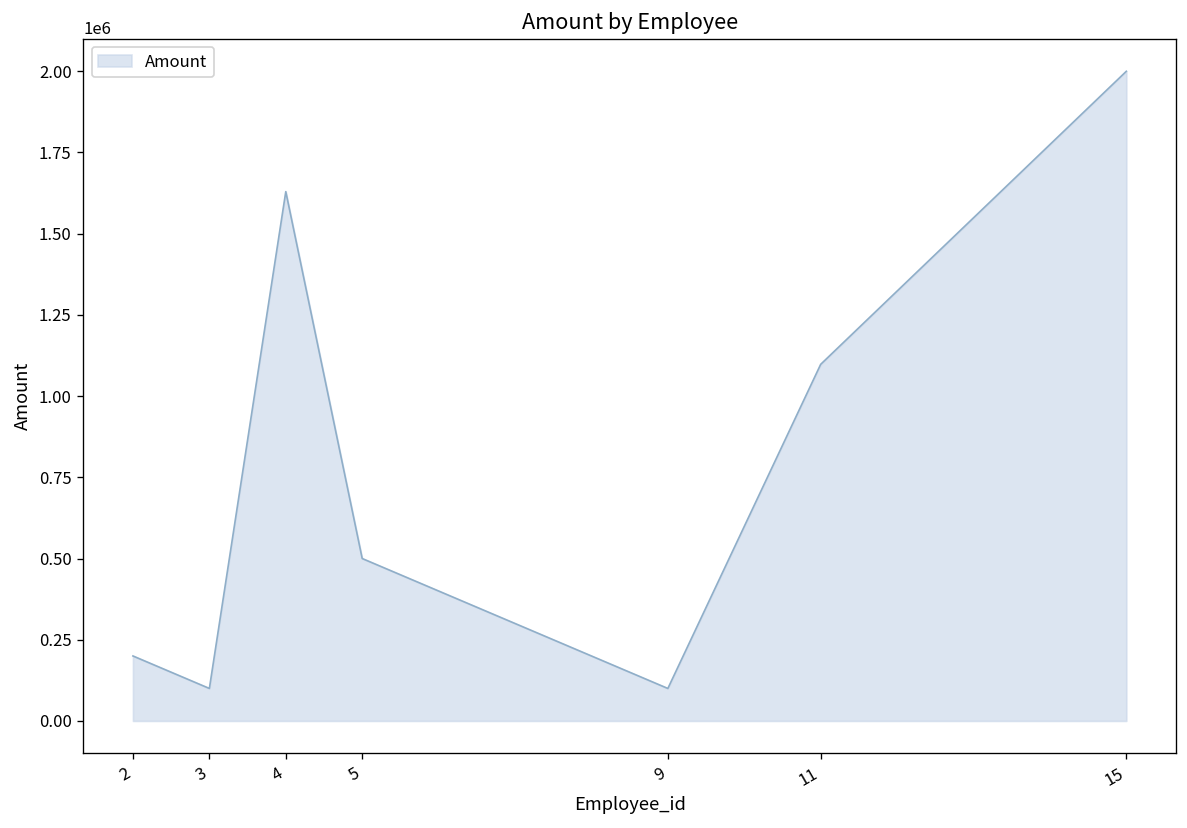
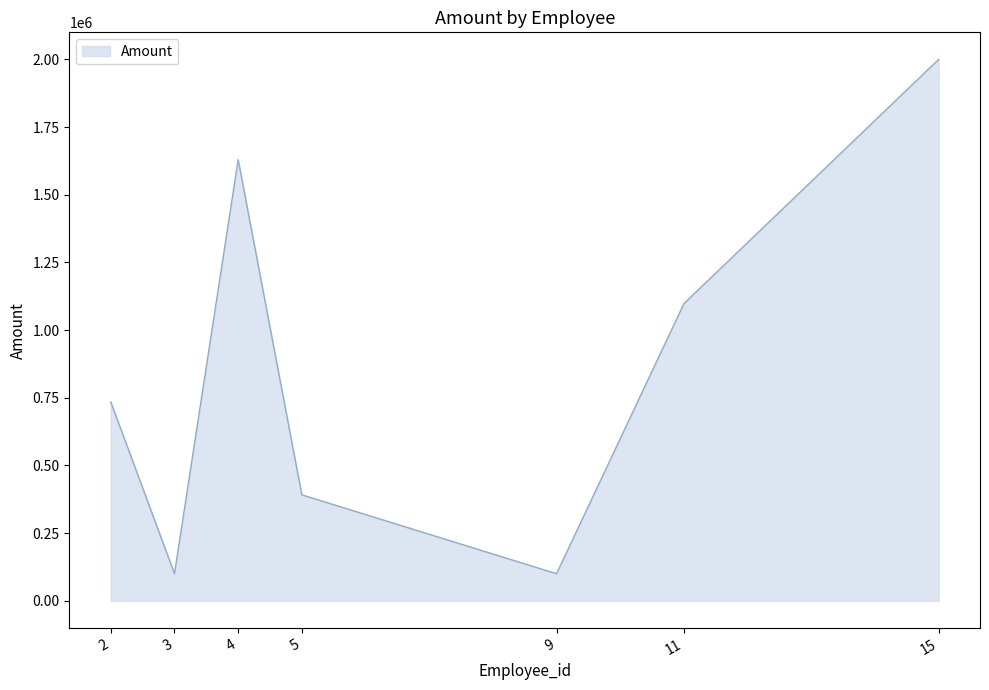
  {
-   "2": 200000,
+   "2": 730000,
    "3": 100000,
    "4": 1630000,
-   "5": 500000,
+   "5": 390000,
    "9": 100000,
    "11": 1100000,
    "15": 2000000
  }
